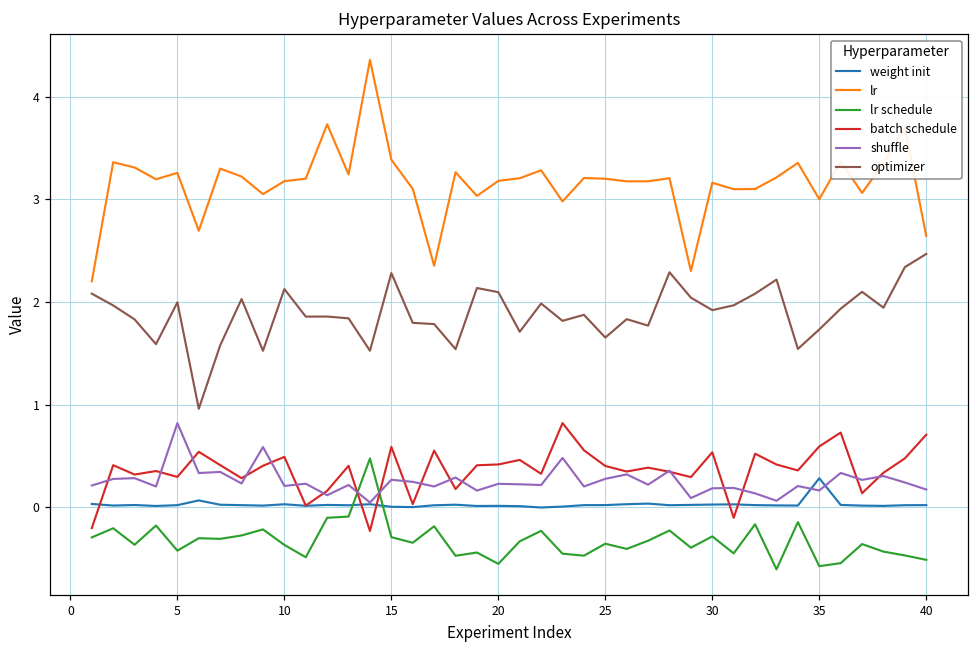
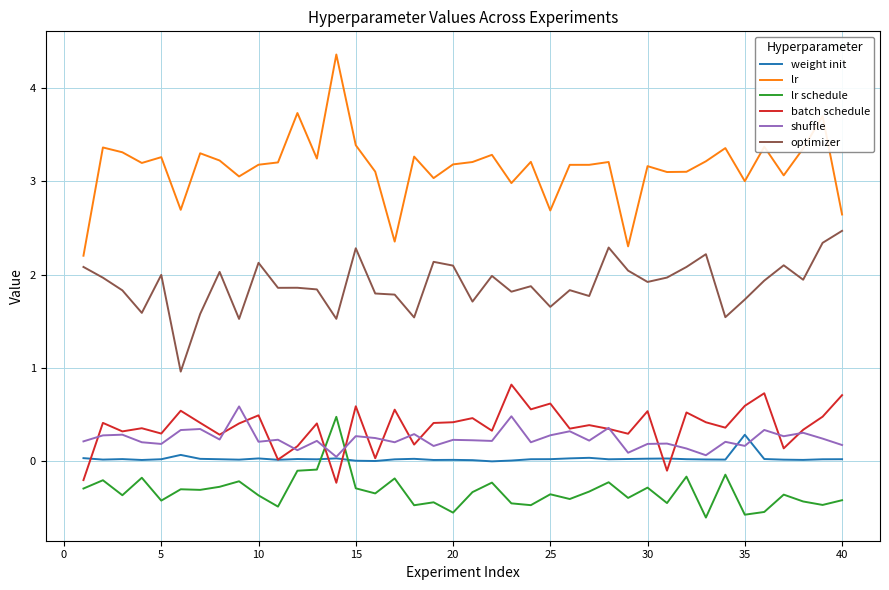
  {
    "weight init": {
      "5": 0.0,
      "10": 0.0,
      "15": 0.0,
      "20": 0.0,
      "25": 0.0,
      "30": 0.0,
      "35": 0.3,
      "40": 0.0
    },
    "lr": {
      "5": 3.3,
      "10": 3.2,
      "15": 3.4,
      "20": 3.2,
-     "25": 3.2,
+     "25": 2.7,
      "30": 3.2,
      "35": 3.0,
      "40": 2.6
    },
    "lr schedule": {
      "5": -0.4,
      "10": -0.4,
      "15": -0.3,
      "20": -0.5,
      "25": -0.4,
      "30": -0.3,
      "35": -0.6,
-     "40": -0.5
+     "40": -0.4
    },
    "batch schedule": {
      "5": 0.3,
      "10": 0.5,
      "15": 0.6,
      "20": 0.4,
-     "25": 0.4,
+     "25": 0.6,
      "30": 0.5,
      "35": 0.6,
      "40": 0.7
    },
    "shuffle": {
-     "5": 0.8,
+     "5": 0.2,
      "10": 0.2,
      "15": 0.3,
      "20": 0.2,
      "25": 0.3,
      "30": 0.2,
      "35": 0.2,
      "40": 0.2
    },
    "optimizer": {
      "5": 2.0,
      "10": 2.1,
      "15": 2.3,
      "20": 2.1,
      "25": 1.7,
      "30": 1.9,
      "35": 1.7,
      "40": 2.5
    }
  }
